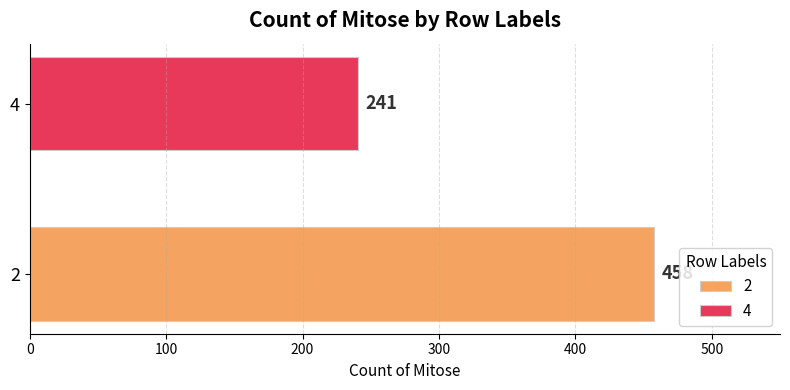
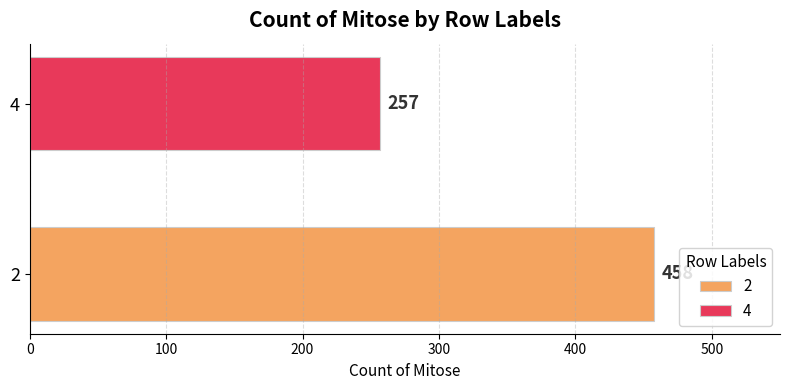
  {
-   "4": 241
+   "4": 257
  }
